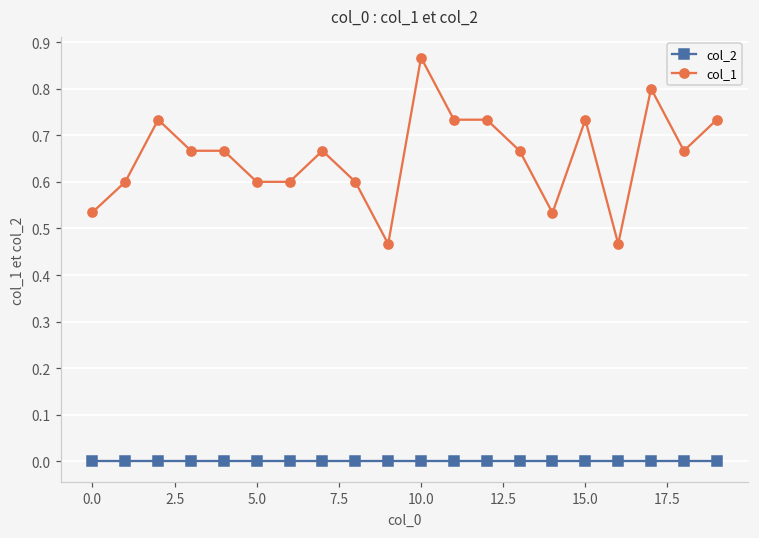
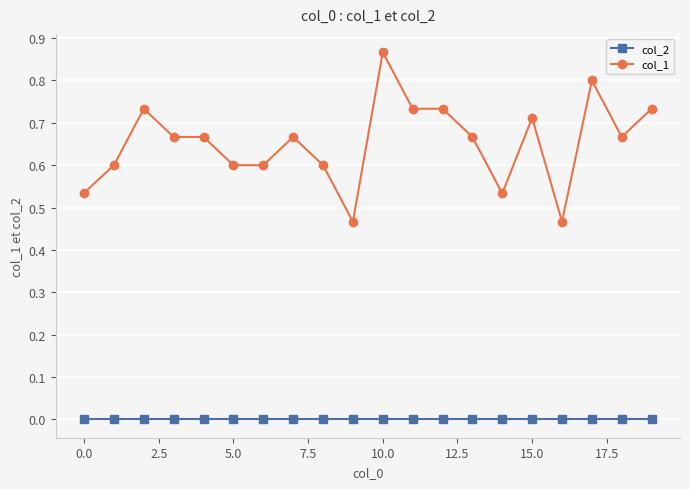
  {
    "col_2": {
      "0.0": 0.00,
      "5.0": 0.00,
      "10.0": 0.00,
      "15.0": 0.00
    },
    "col_1": {
      "0.0": 0.53,
      "5.0": 0.60,
      "10.0": 0.87,
-     "15.0": 0.73
+     "15.0": 0.71
    }
  }
